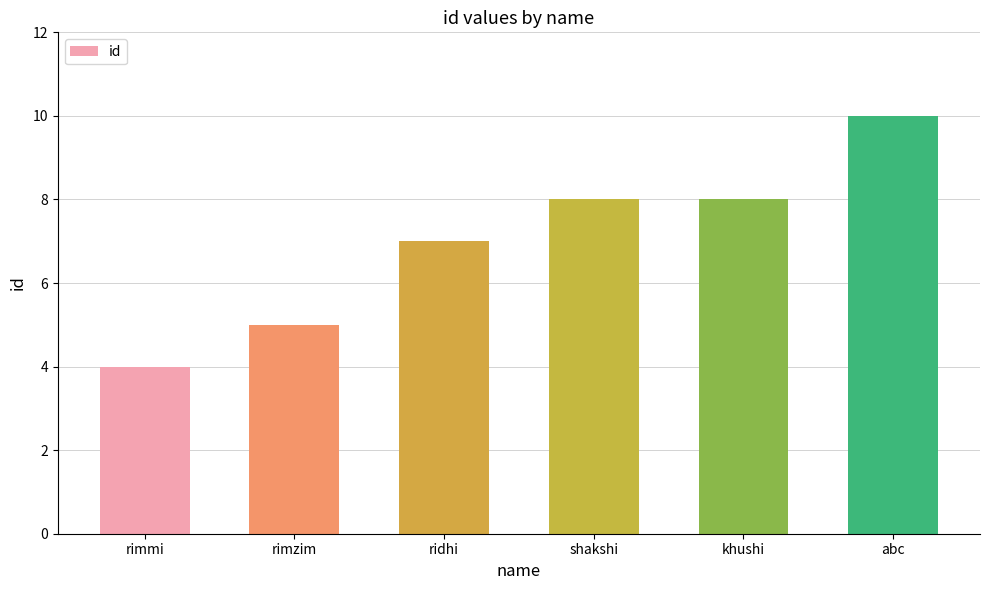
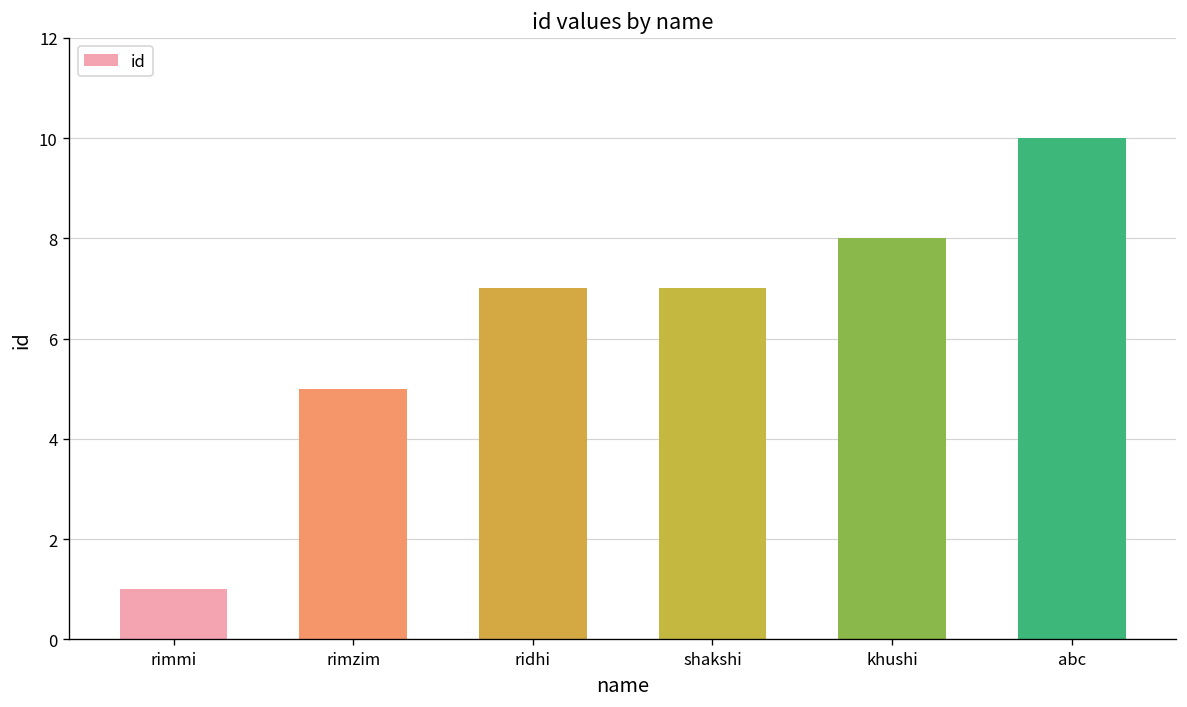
  {
-   "rimmi": 4,
+   "rimmi": 1,
    "rimzim": 5,
    "ridhi": 7,
-   "shakshi": 8,
+   "shakshi": 7,
    "khushi": 8,
    "abc": 10
  }
